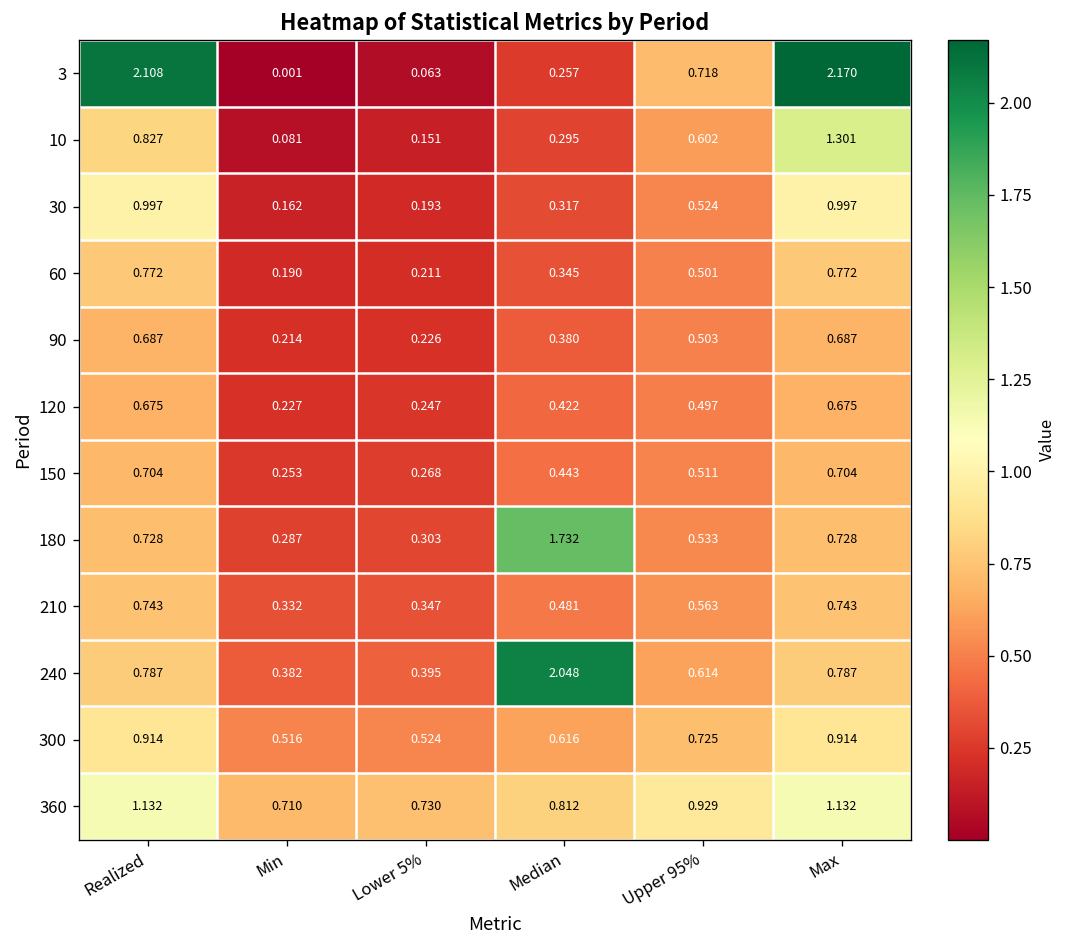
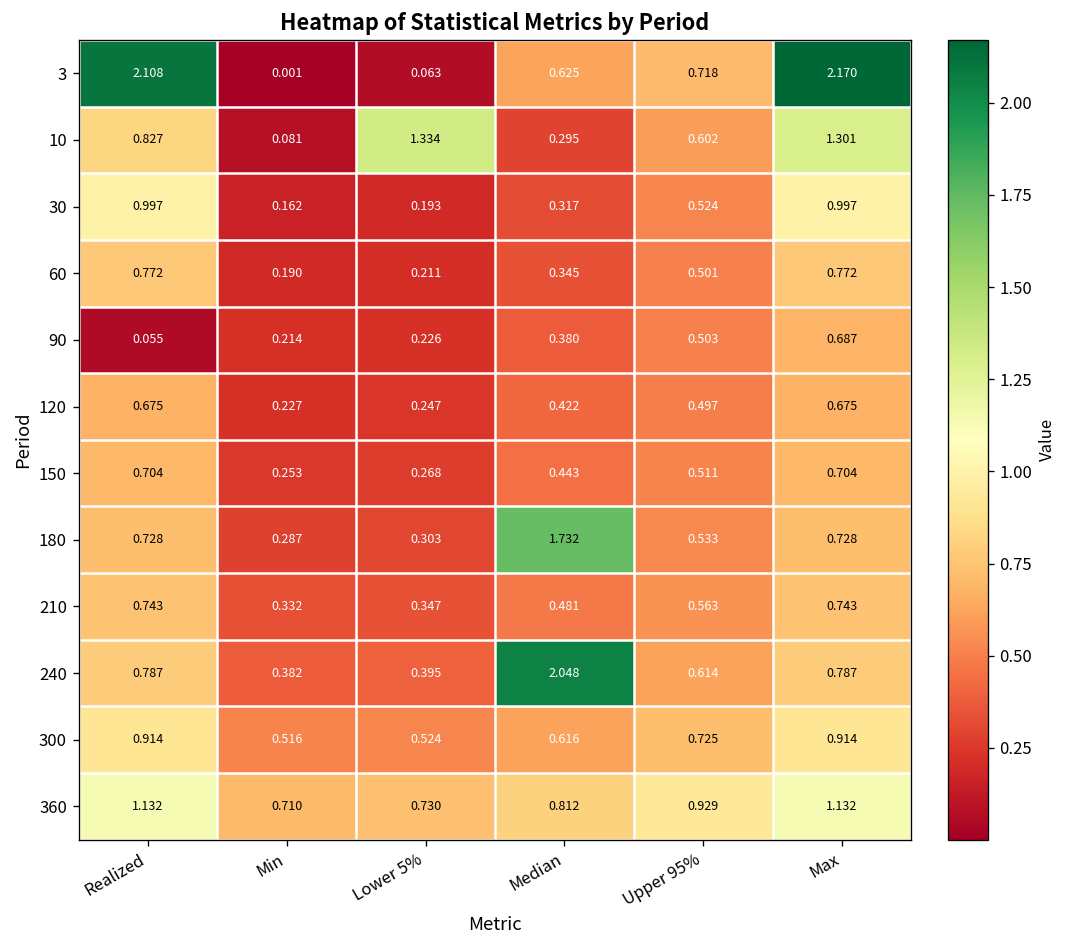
  {
    "3": {
      "Realized": 2.108,
      "Min": 0.001,
      "Lower 5%": 0.063,
-     "Median": 0.257,
+     "Median": 0.625,
      "Upper 95%": 0.718,
      "Max": 2.170
    },
    "10": {
      "Realized": 0.827,
      "Min": 0.081,
-     "Lower 5%": 0.151,
+     "Lower 5%": 1.334,
      "Median": 0.295,
      "Upper 95%": 0.602,
      "Max": 1.301
    },
    "30": {
      "Realized": 0.997,
      "Min": 0.162,
      "Lower 5%": 0.193,
      "Median": 0.317,
      "Upper 95%": 0.524,
      "Max": 0.997
    },
    "60": {
      "Realized": 0.772,
      "Min": 0.190,
      "Lower 5%": 0.211,
      "Median": 0.345,
      "Upper 95%": 0.501,
      "Max": 0.772
    },
    "90": {
-     "Realized": 0.687,
+     "Realized": 0.055,
      "Min": 0.214,
      "Lower 5%": 0.226,
      "Median": 0.380,
      "Upper 95%": 0.503,
      "Max": 0.687
    },
    "120": {
      "Realized": 0.675,
      "Min": 0.227,
      "Lower 5%": 0.247,
      "Median": 0.422,
      "Upper 95%": 0.497,
      "Max": 0.675
    },
    "150": {
      "Realized": 0.704,
      "Min": 0.253,
      "Lower 5%": 0.268,
      "Median": 0.443,
      "Upper 95%": 0.511,
      "Max": 0.704
    },
    "180": {
      "Realized": 0.728,
      "Min": 0.287,
      "Lower 5%": 0.303,
      "Median": 1.732,
      "Upper 95%": 0.533,
      "Max": 0.728
    },
    "210": {
      "Realized": 0.743,
      "Min": 0.332,
      "Lower 5%": 0.347,
      "Median": 0.481,
      "Upper 95%": 0.563,
      "Max": 0.743
    },
    "240": {
      "Realized": 0.787,
      "Min": 0.382,
      "Lower 5%": 0.395,
      "Median": 2.048,
      "Upper 95%": 0.614,
      "Max": 0.787
    },
    "300": {
      "Realized": 0.914,
      "Min": 0.516,
      "Lower 5%": 0.524,
      "Median": 0.616,
      "Upper 95%": 0.725,
      "Max": 0.914
    },
    "360": {
      "Realized": 1.132,
      "Min": 0.710,
      "Lower 5%": 0.730,
      "Median": 0.812,
      "Upper 95%": 0.929,
      "Max": 1.132
    }
  }
